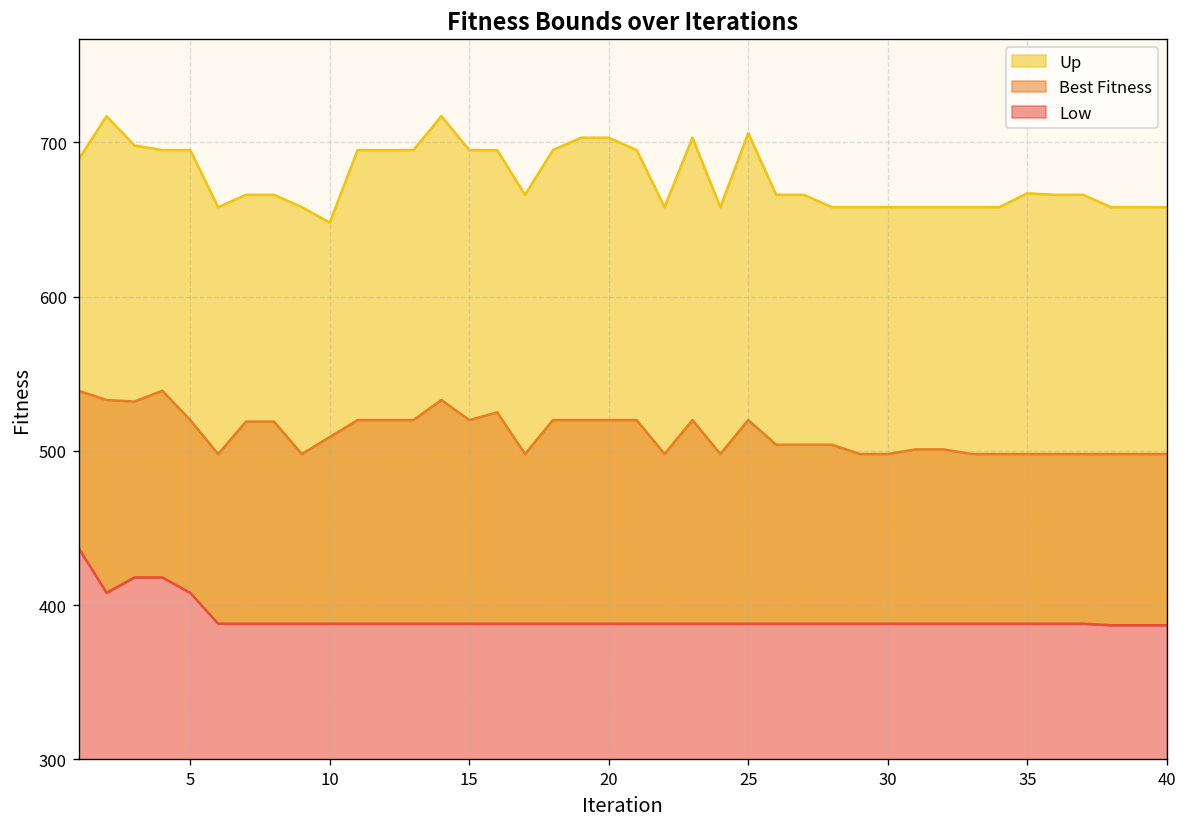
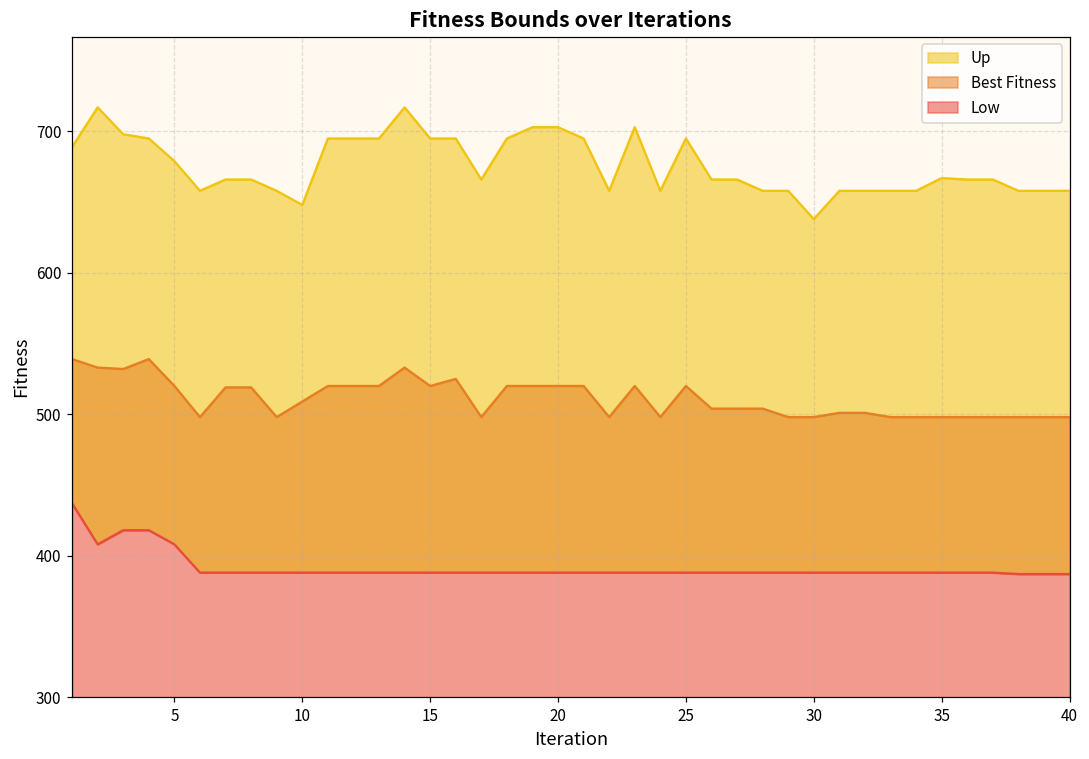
  {
    "Up": {
-     "5": 695,
+     "5": 679,
      "10": 648,
      "15": 695,
      "20": 703,
-     "25": 706,
-     "30": 658,
+     "25": 695,
+     "30": 638,
      "35": 667,
      "40": 658
    }
  }
